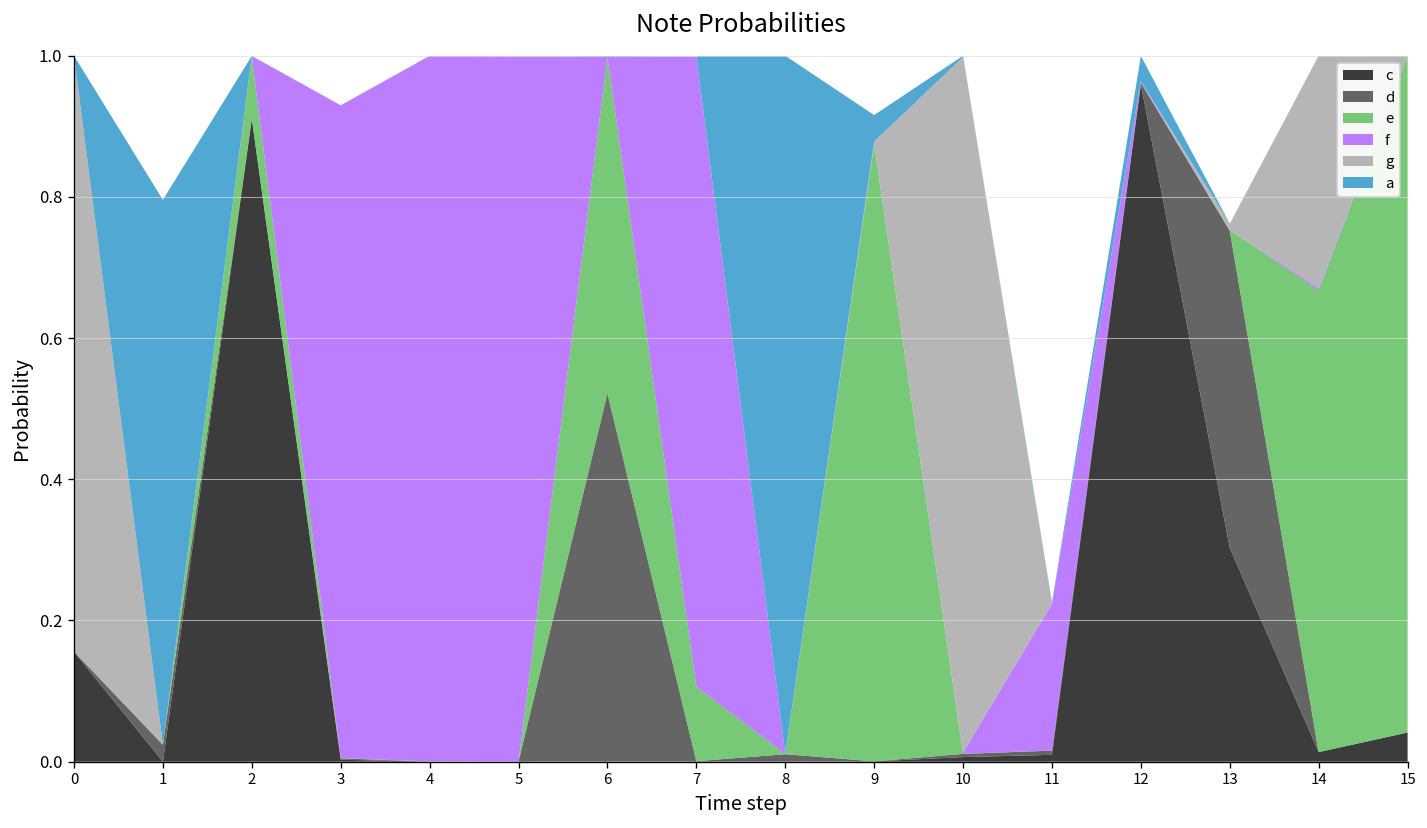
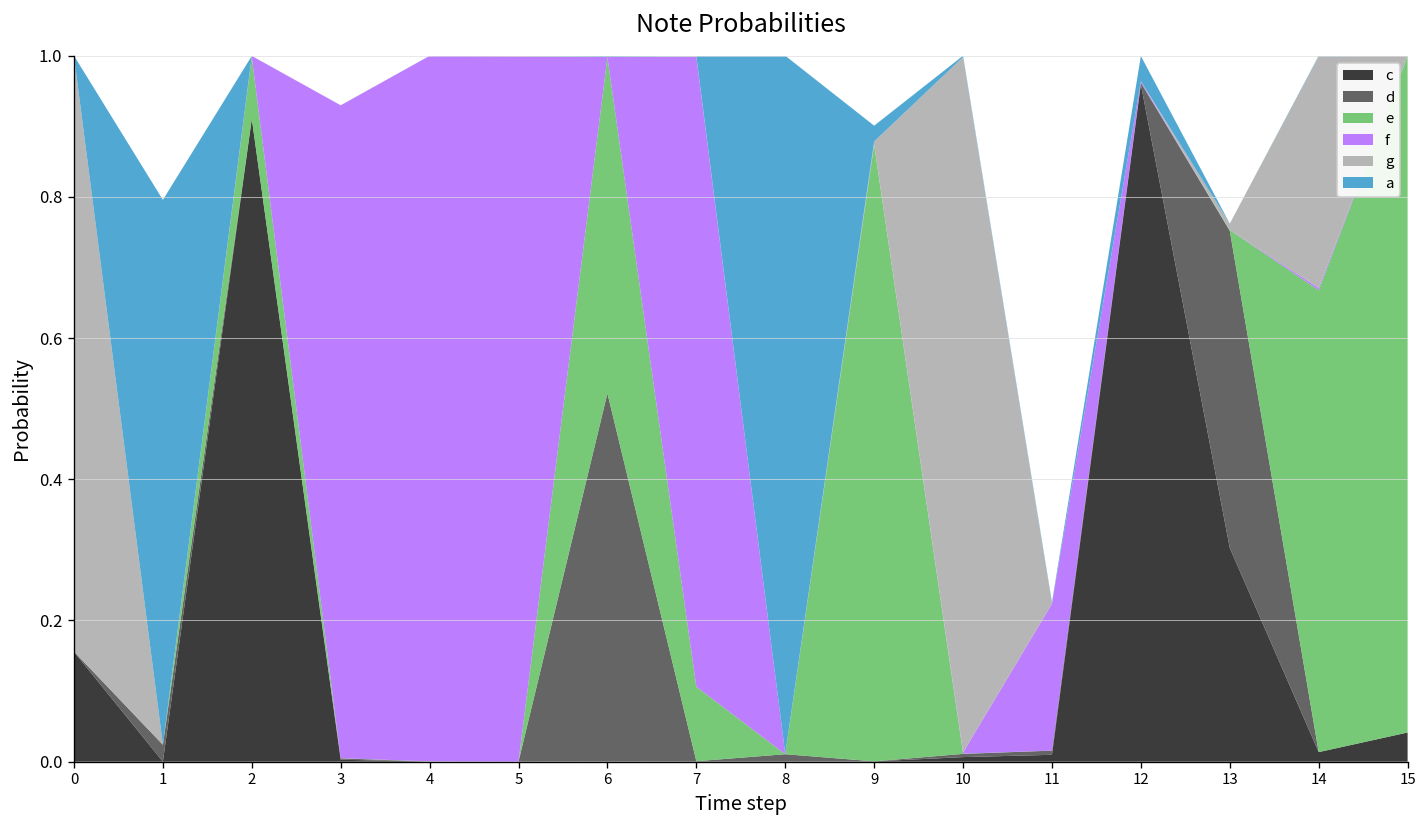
  {
    "c": {
      "10": 0.01,
      "11": 0.01,
      "13": 0.30
    },
    "d": {
      "6": 0.52
    },
    "e": {
      "7": 0.11
    },
    "g": {
      "9": 0.00
    },
    "a": {
      "1": 0.77,
      "8": 0.99,
-     "9": 0.04,
+     "9": 0.02,
      "12": 0.04
    }
  }
